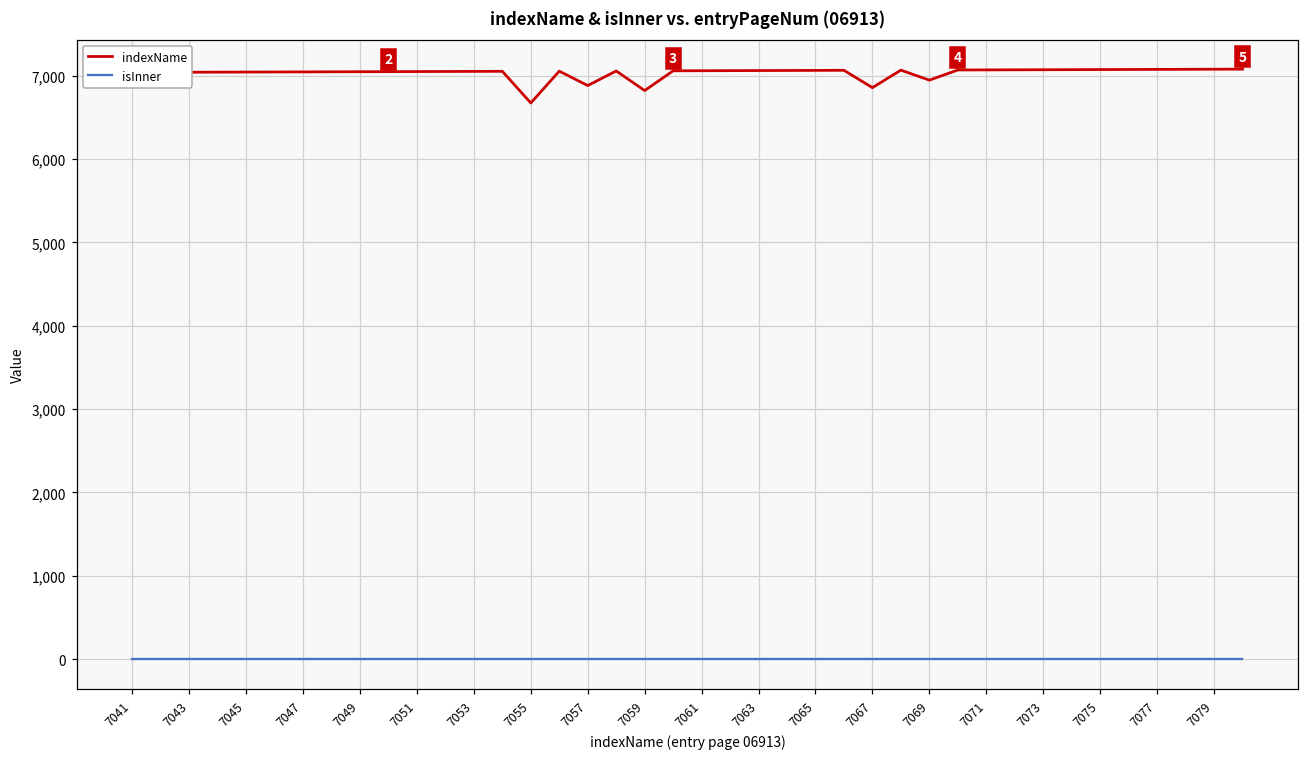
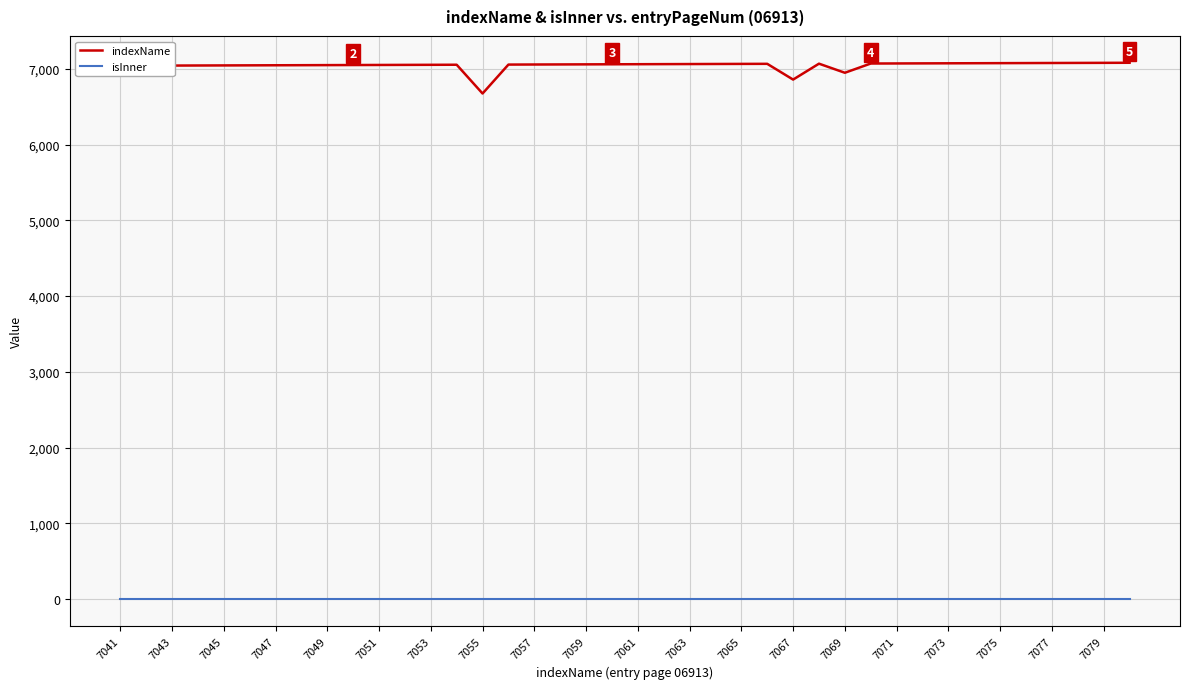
  {
    "indexName": {
      "7045": "7,000",
      "7047": "7,000",
      "7049": "7,000",
      "7051": "7,100",
      "7053": "7,100",
      "7055": "6,700",
-     "7057": "6,900",
-     "7059": "6,800",
+     "7057": "7,100",
+     "7059": "7,100",
      "7061": "7,100",
      "7063": "7,100",
      "7065": "7,100",
      "7067": "6,900",
      "7069": "6,900",
      "7071": "7,100",
      "7073": "7,100",
      "7075": "7,100",
      "7077": "7,100",
      "7079": "7,100"
    },
    "isInner": {
      "7041": "0",
      "7043": "0",
      "7045": "0",
      "7047": "0",
      "7049": "0",
      "7051": "0",
      "7053": "0",
      "7055": "0",
      "7057": "0",
      "7059": "0",
      "7061": "0",
      "7063": "0",
      "7065": "0",
      "7067": "0",
      "7069": "0",
      "7071": "0",
      "7073": "0",
      "7075": "0",
      "7077": "0",
      "7079": "0"
    }
  }
